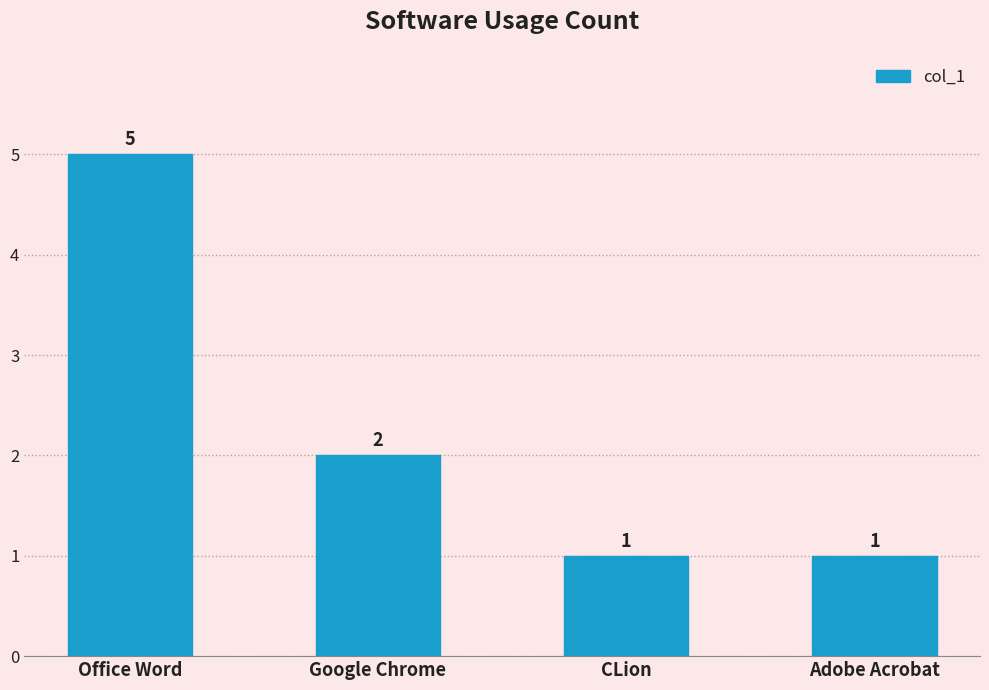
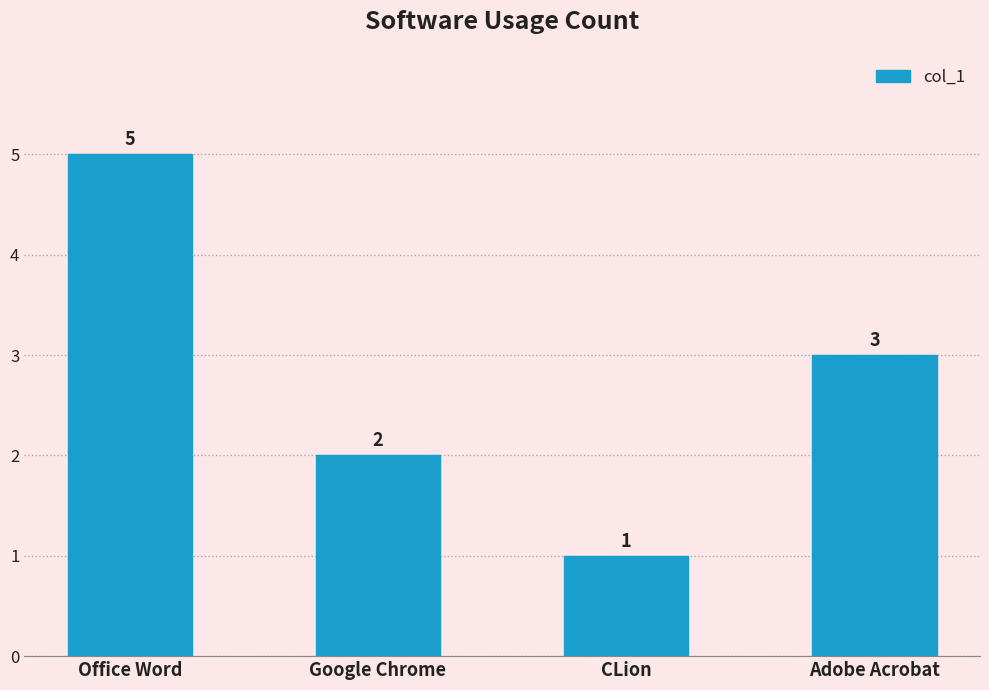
  {
    "Office Word": 5,
    "Google Chrome": 2,
    "CLion": 1,
-   "Adobe Acrobat": 1
+   "Adobe Acrobat": 3
  }
